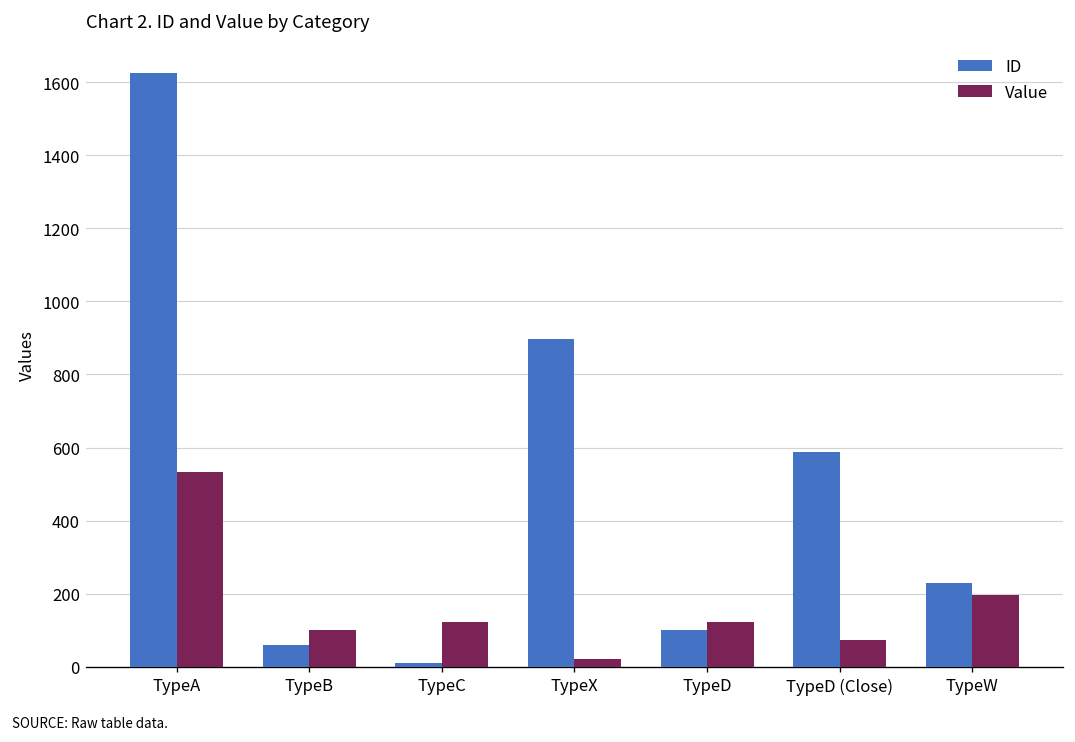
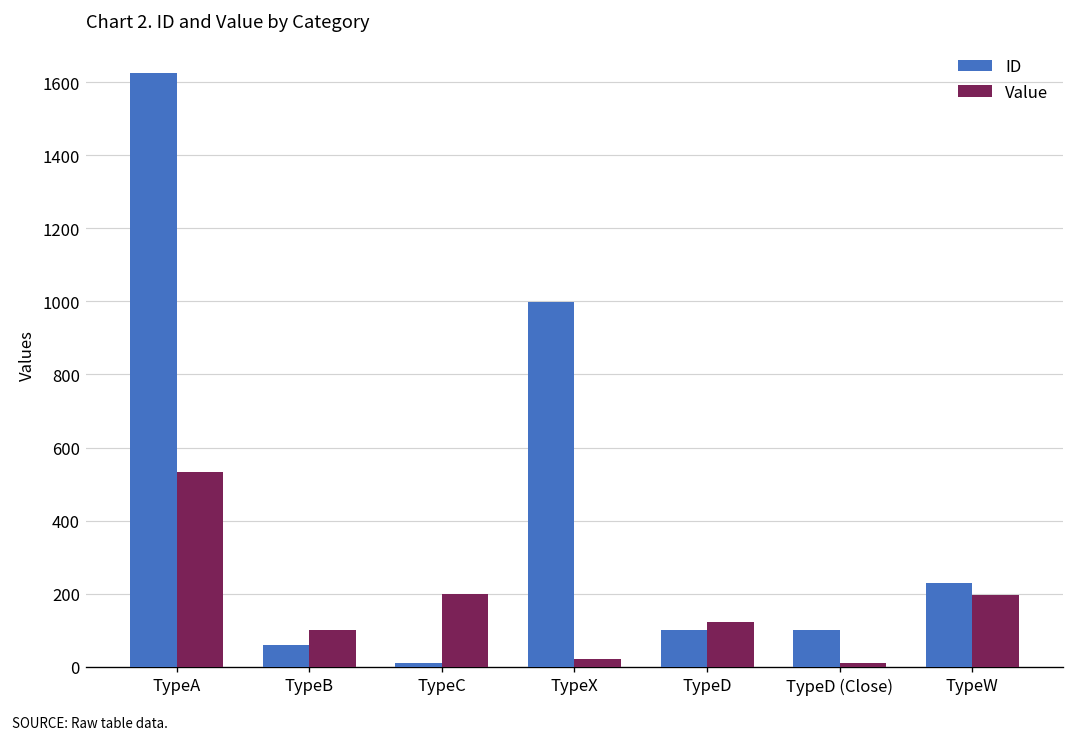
  {
    "ID": {
      "TypeA": 1630,
      "TypeB": 60,
      "TypeC": 10,
-     "TypeX": 900,
+     "TypeX": 1000,
      "TypeD": 100,
-     "TypeD (Close)": 590,
+     "TypeD (Close)": 100,
      "TypeW": 230
    },
    "Value": {
      "TypeA": 530,
      "TypeB": 100,
-     "TypeC": 120,
+     "TypeC": 200,
      "TypeX": 20,
      "TypeD": 120,
-     "TypeD (Close)": 70,
+     "TypeD (Close)": 10,
      "TypeW": 200
    }
  }
